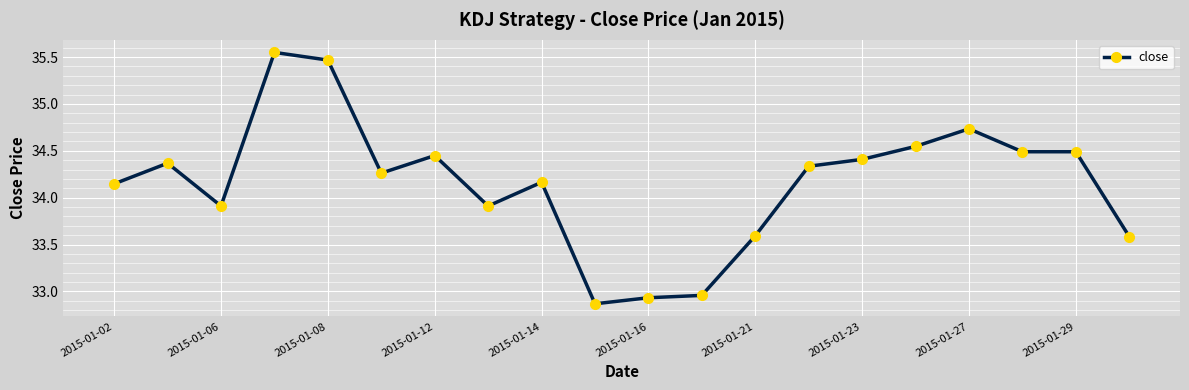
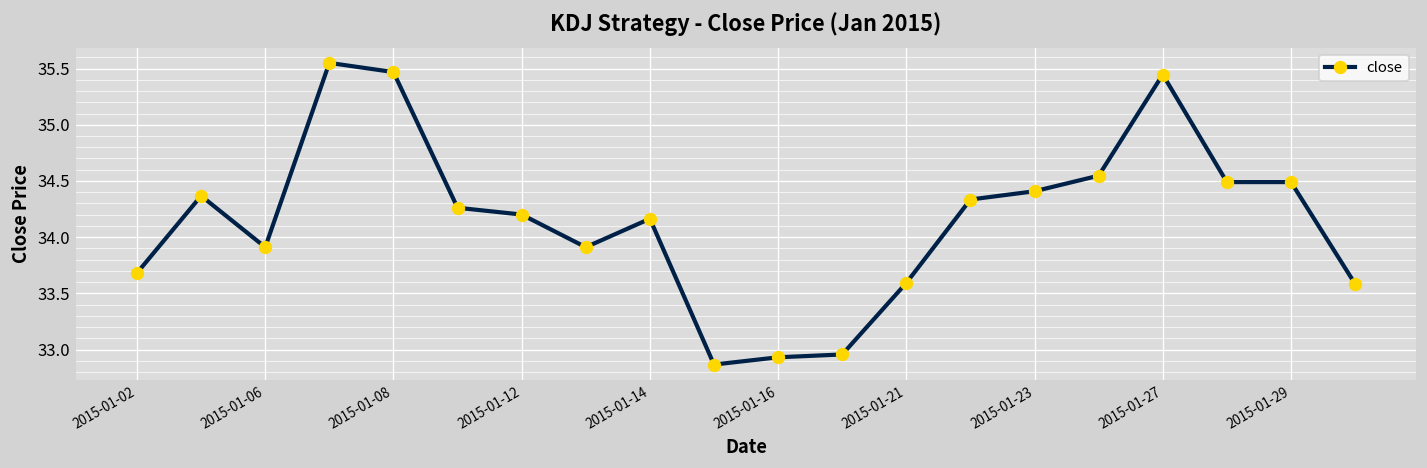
  {
-   "2015-01-02": 34.1,
+   "2015-01-02": 33.7,
    "2015-01-06": 33.9,
    "2015-01-08": 35.5,
-   "2015-01-12": 34.4,
+   "2015-01-12": 34.2,
    "2015-01-14": 34.2,
    "2015-01-16": 32.9,
    "2015-01-21": 33.6,
    "2015-01-23": 34.4,
-   "2015-01-27": 34.7,
+   "2015-01-27": 35.4,
    "2015-01-29": 34.5
  }
